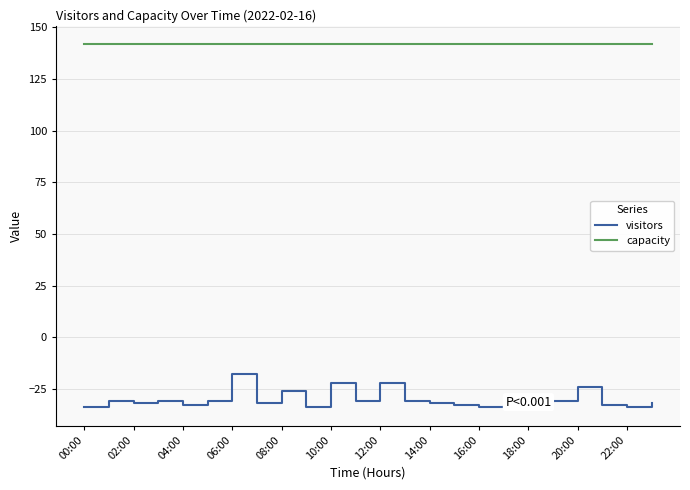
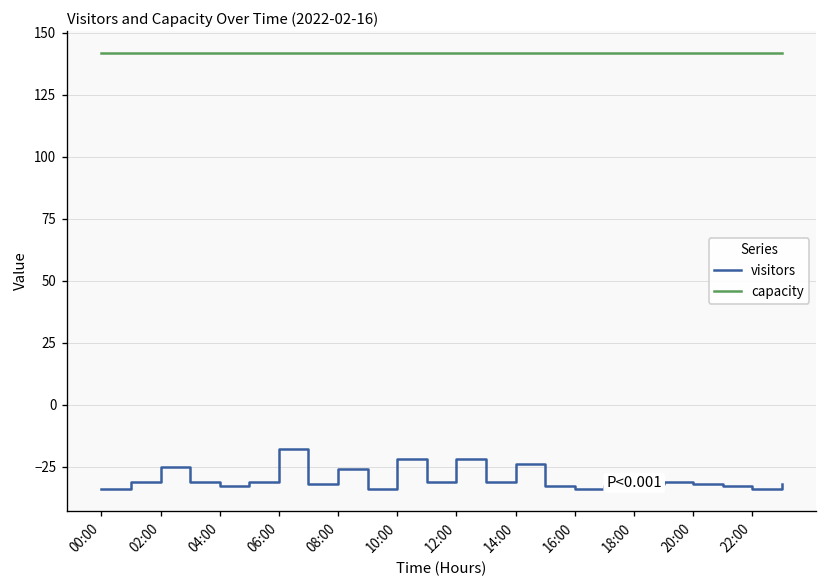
  {
    "visitors": {
      "00:00": -34,
-     "02:00": -32,
+     "02:00": -25,
      "04:00": -33,
      "06:00": -18,
      "08:00": -26,
      "10:00": -22,
      "12:00": -22,
-     "14:00": -32,
+     "14:00": -24,
      "16:00": -34,
-     "20:00": -24,
+     "20:00": -32,
      "22:00": -34
    },
    "capacity": {
      "00:00": 142,
      "02:00": 142,
      "04:00": 142,
      "06:00": 142,
      "08:00": 142,
      "10:00": 142,
      "12:00": 142,
      "14:00": 142,
      "16:00": 142,
      "18:00": 142,
      "20:00": 142,
      "22:00": 142
    }
  }
